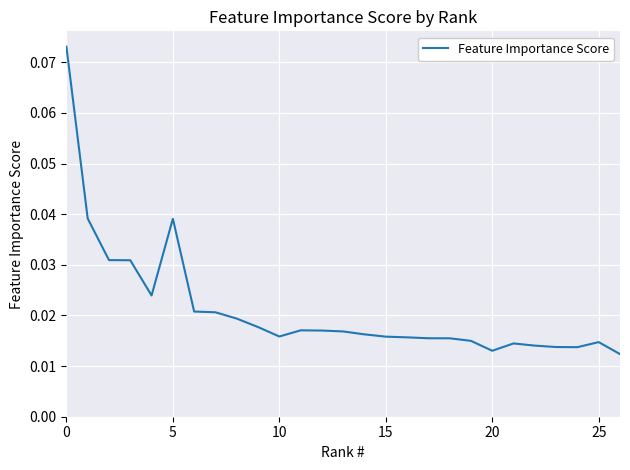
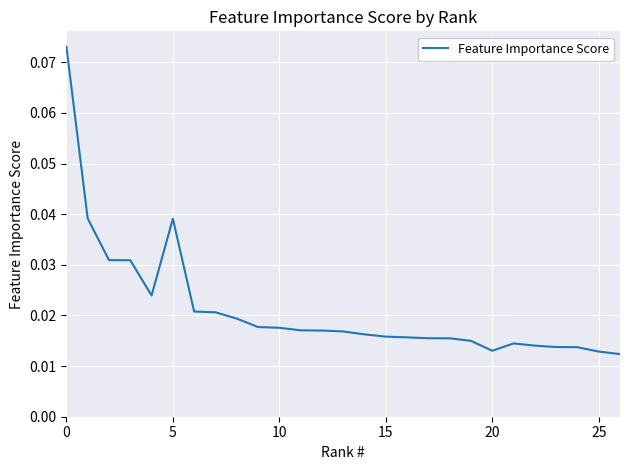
  {
    "0": 0.073,
    "5": 0.039,
-   "10": 0.016,
+   "10": 0.018,
    "15": 0.016,
    "20": 0.013,
-   "25": 0.015
+   "25": 0.013
  }
